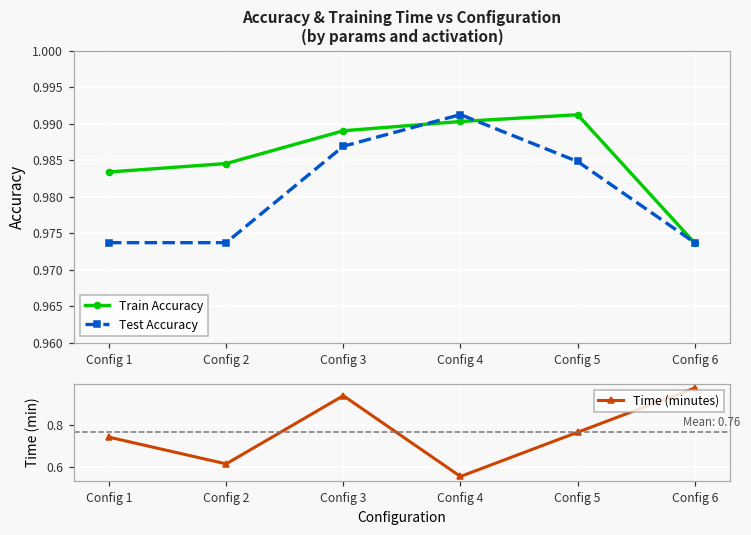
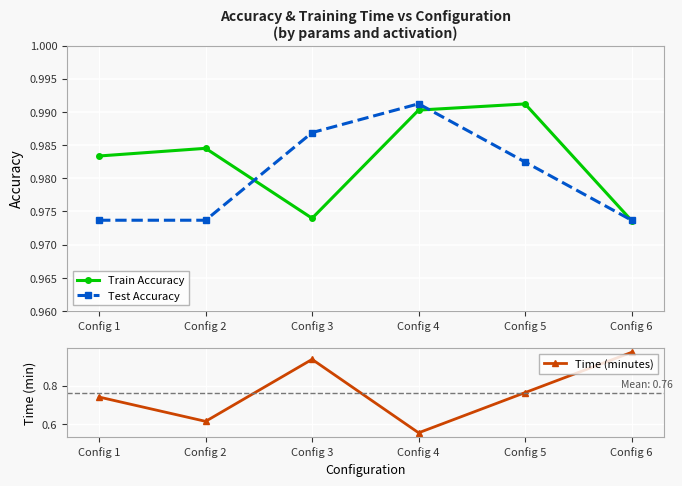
  {
    "Accuracy & Training Time vs Configuration (by params and activation)": {
      "Train Accuracy": {
        "Config 1": 0.983,
        "Config 2": 0.985,
-       "Config 3": 0.989,
+       "Config 3": 0.974,
        "Config 4": 0.990,
        "Config 5": 0.991
      },
      "Test Accuracy": {
        "Config 1": 0.974,
        "Config 2": 0.974,
        "Config 3": 0.987,
        "Config 4": 0.991,
-       "Config 5": 0.985
+       "Config 5": 0.982
      }
    }
  }
